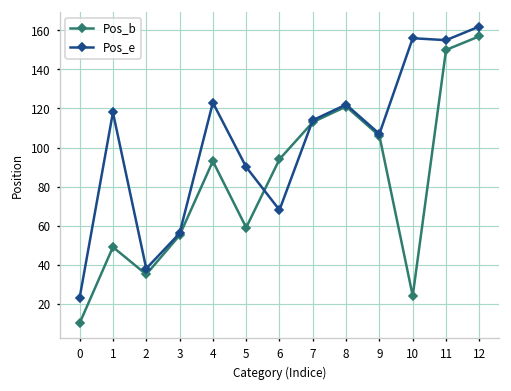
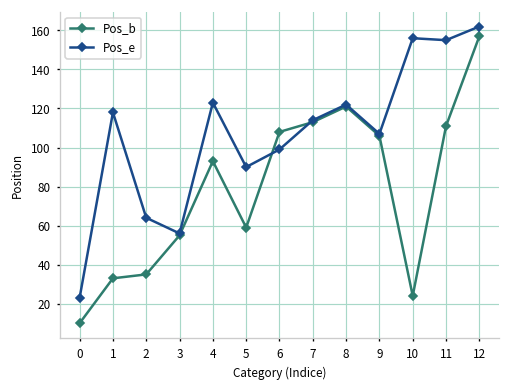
  {
    "Pos_b": {
      "0": 10,
-     "1": 49,
+     "1": 33,
      "2": 35,
      "4": 93,
      "5": 59,
-     "6": 94,
+     "6": 108,
      "10": 24,
-     "11": 150,
+     "11": 111,
      "12": 157
    },
    "Pos_e": {
      "0": 23,
      "1": 118,
-     "2": 38,
+     "2": 64,
      "4": 123,
      "5": 90,
-     "6": 68,
+     "6": 99,
      "10": 156,
      "11": 155,
      "12": 162
    }
  }
